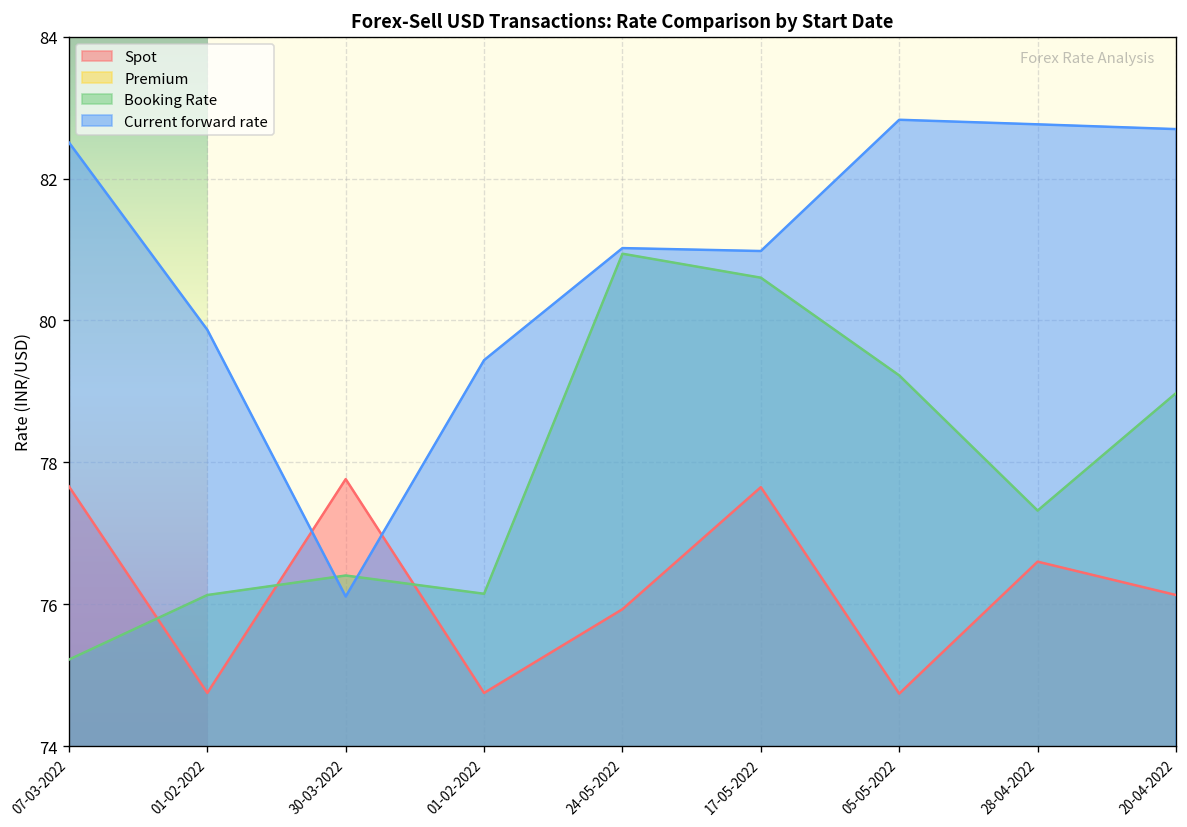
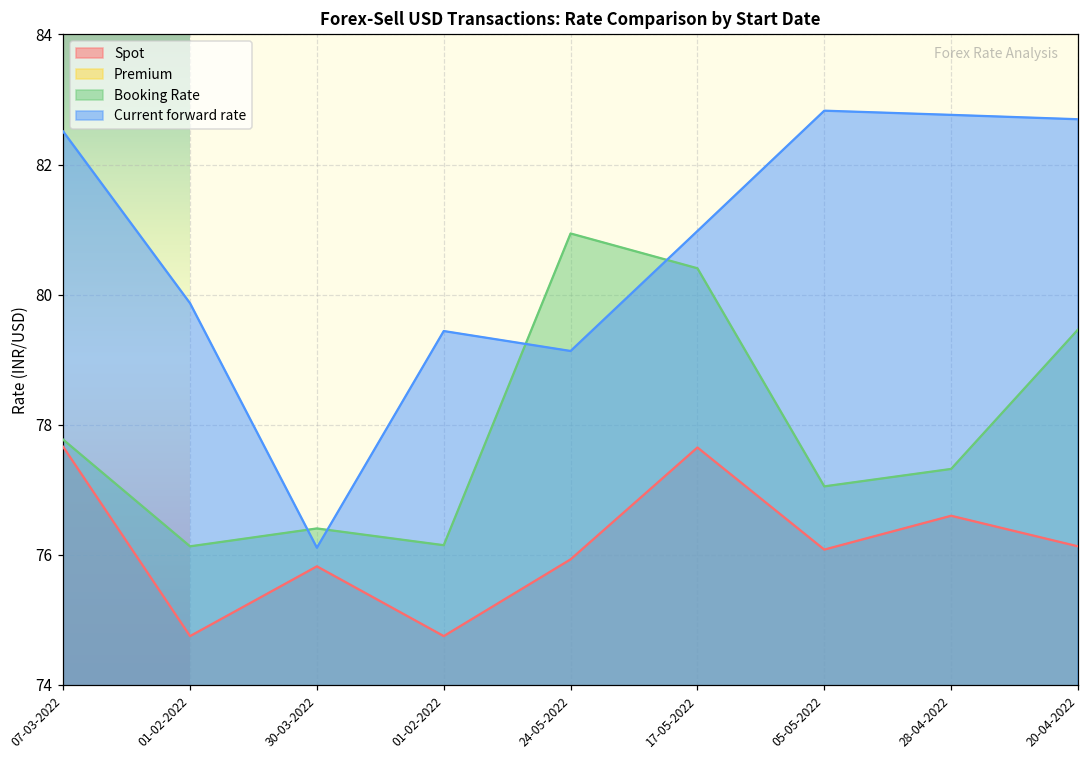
  {
    "Spot": {
      "07-03-2022": 77.7,
-     "30-03-2022": 77.8,
+     "30-03-2022": 75.8,
      "24-05-2022": 75.9,
      "17-05-2022": 77.7,
-     "05-05-2022": 74.7,
+     "05-05-2022": 76.1,
      "28-04-2022": 76.6,
      "20-04-2022": 76.1
    },
    "Booking Rate": {
-     "07-03-2022": 75.2,
+     "07-03-2022": 77.8,
      "30-03-2022": 76.4,
      "24-05-2022": 80.9,
-     "17-05-2022": 80.6,
-     "05-05-2022": 79.2,
+     "17-05-2022": 80.4,
+     "05-05-2022": 77.1,
      "28-04-2022": 77.3,
-     "20-04-2022": 79.0
+     "20-04-2022": 79.5
    },
    "Current forward rate": {
      "07-03-2022": 82.5,
      "30-03-2022": 76.1,
-     "24-05-2022": 81.0,
+     "24-05-2022": 79.1,
      "17-05-2022": 81.0,
      "05-05-2022": 82.8,
      "28-04-2022": 82.8,
      "20-04-2022": 82.7
    }
  }
